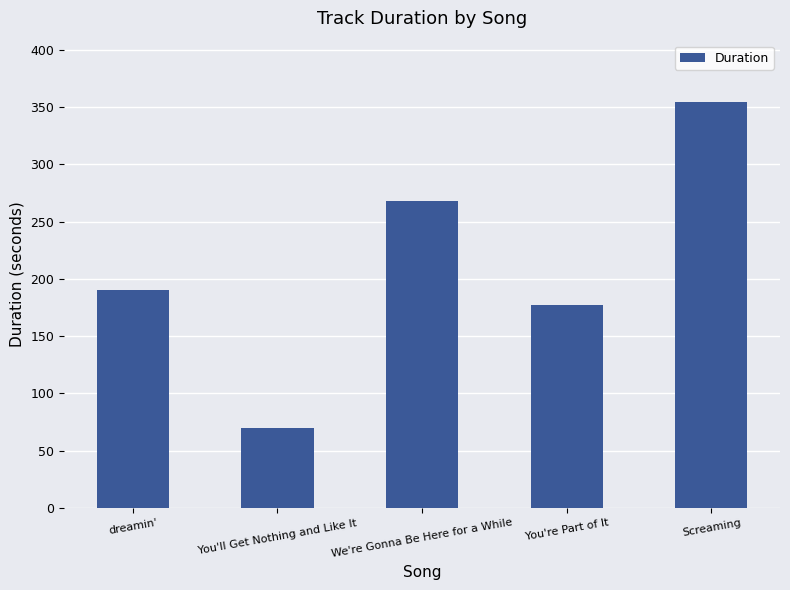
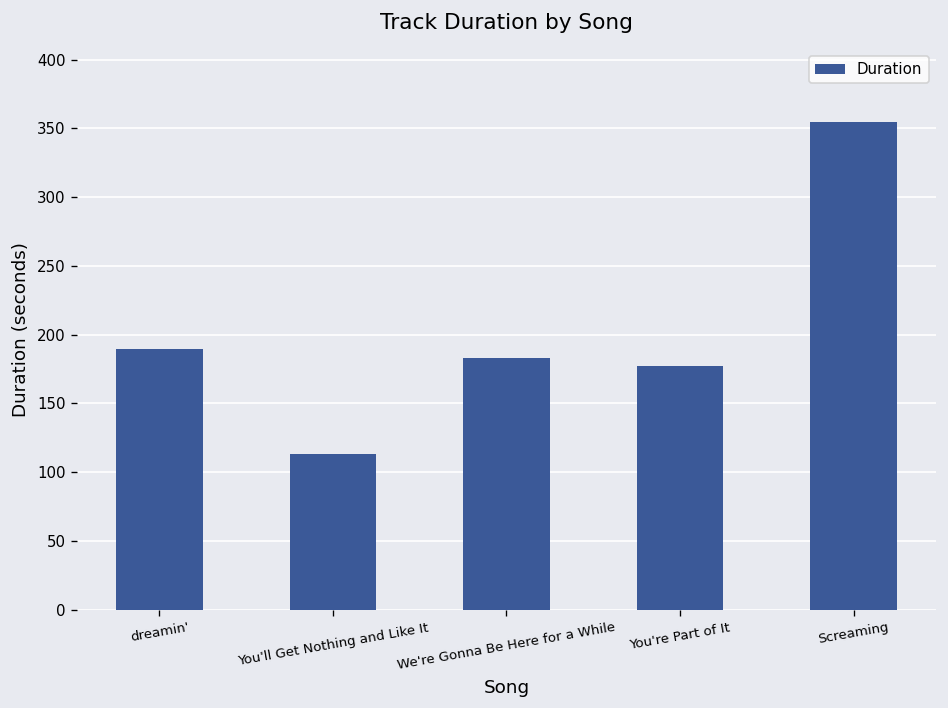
  {
    "dreamin'": 190,
-   "You'll Get Nothing and Like It": 70,
-   "We're Gonna Be Here for a While": 268,
+   "You'll Get Nothing and Like It": 113,
+   "We're Gonna Be Here for a While": 183,
    "You're Part of It": 177,
    "Screaming": 355
  }
